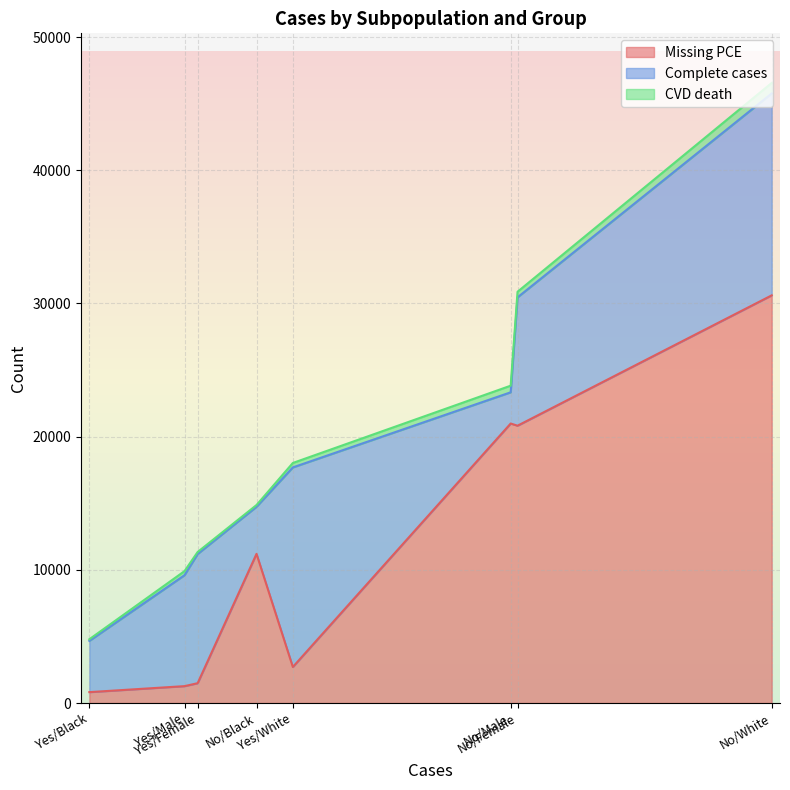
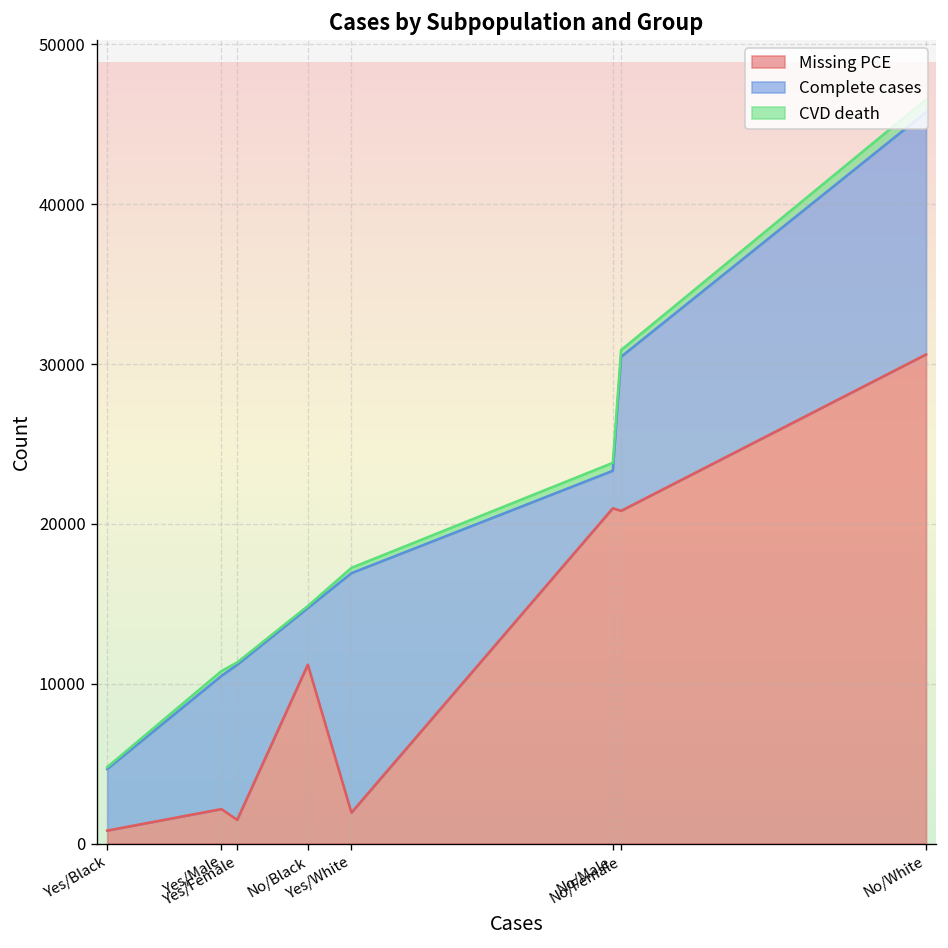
  {
    "Missing PCE": {
      "Yes/Black": 800,
-     "Yes/Male": 1300,
+     "Yes/Male": 2200,
      "Yes/Female": 1500,
      "No/Black": 11200,
-     "Yes/White": 2700,
+     "Yes/White": 1900,
      "No/Male": 21000,
      "No/Female": 20800,
      "No/White": 30600
    },
    "Complete cases": {
      "Yes/Male": 8300,
      "Yes/White": 15000,
      "No/Male": 2300,
      "No/Female": 9600
    },
    "CVD death": {
      "Yes/Male": 300,
      "Yes/White": 300,
      "No/Male": 500,
      "No/Female": 400
    }
  }
